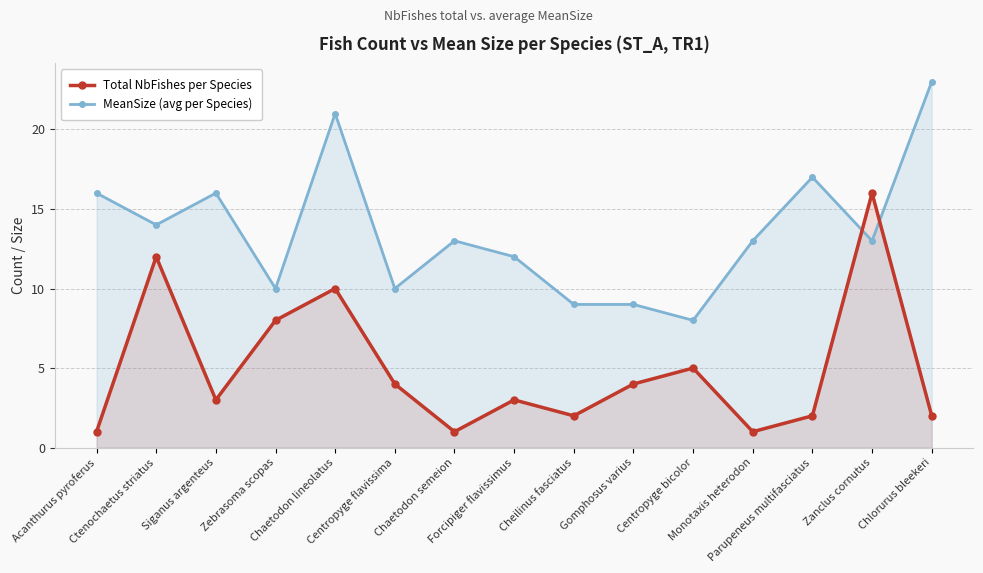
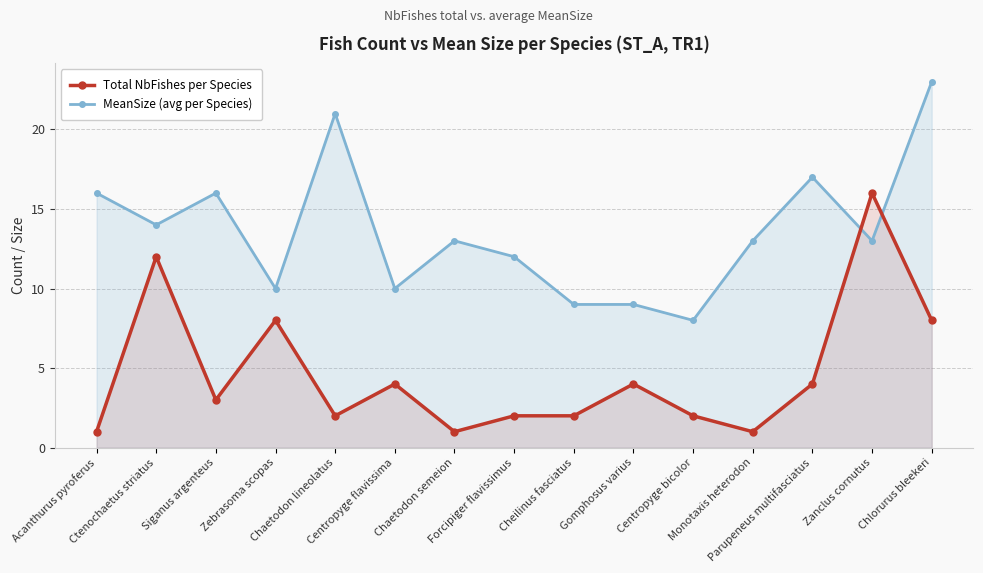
  {
    "Total NbFishes per Species": {
      "Acanthurus pyroferus": 1,
      "Ctenochaetus striatus": 12,
      "Siganus argenteus": 3,
      "Zebrasoma scopas": 8,
-     "Chaetodon lineolatus": 10,
+     "Chaetodon lineolatus": 2,
      "Centropyge flavissima": 4,
      "Chaetodon semeion": 1,
-     "Forcipiger flavissimus": 3,
+     "Forcipiger flavissimus": 2,
      "Cheilinus fasciatus": 2,
      "Gomphosus varius": 4,
-     "Centropyge bicolor": 5,
+     "Centropyge bicolor": 2,
      "Monotaxis heterodon": 1,
-     "Parupeneus multifasciatus": 2,
+     "Parupeneus multifasciatus": 4,
      "Zanclus cornutus": 16,
-     "Chlorurus bleekeri": 2
+     "Chlorurus bleekeri": 8
    },
    "MeanSize (avg per Species)": {
      "Acanthurus pyroferus": 16,
      "Ctenochaetus striatus": 14,
      "Siganus argenteus": 16,
      "Zebrasoma scopas": 10,
      "Chaetodon lineolatus": 21,
      "Centropyge flavissima": 10,
      "Chaetodon semeion": 13,
      "Forcipiger flavissimus": 12,
      "Cheilinus fasciatus": 9,
      "Gomphosus varius": 9,
      "Centropyge bicolor": 8,
      "Monotaxis heterodon": 13,
      "Parupeneus multifasciatus": 17,
      "Zanclus cornutus": 13,
      "Chlorurus bleekeri": 23
    }
  }
